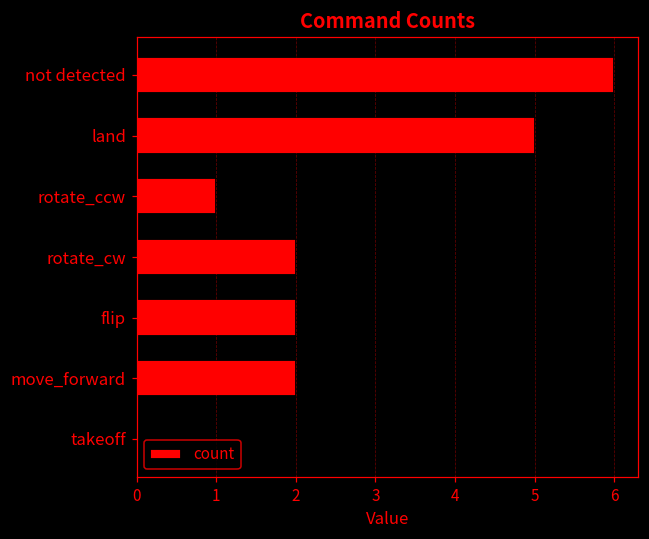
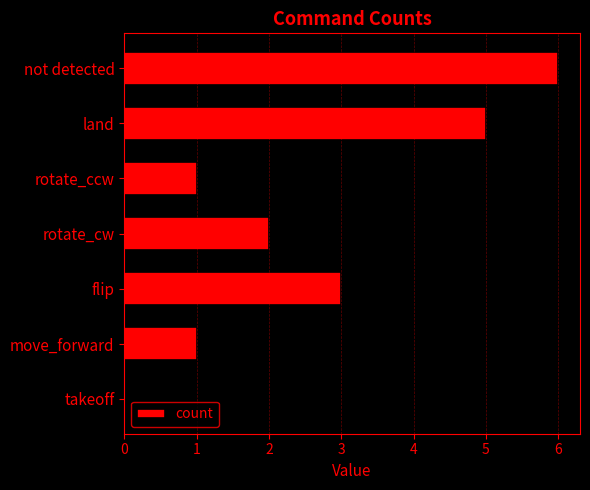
  {
    "not detected": 6,
    "land": 5,
    "rotate_ccw": 1,
    "rotate_cw": 2,
-   "flip": 2,
-   "move_forward": 2,
+   "flip": 3,
+   "move_forward": 1,
    "takeoff": 0
  }
